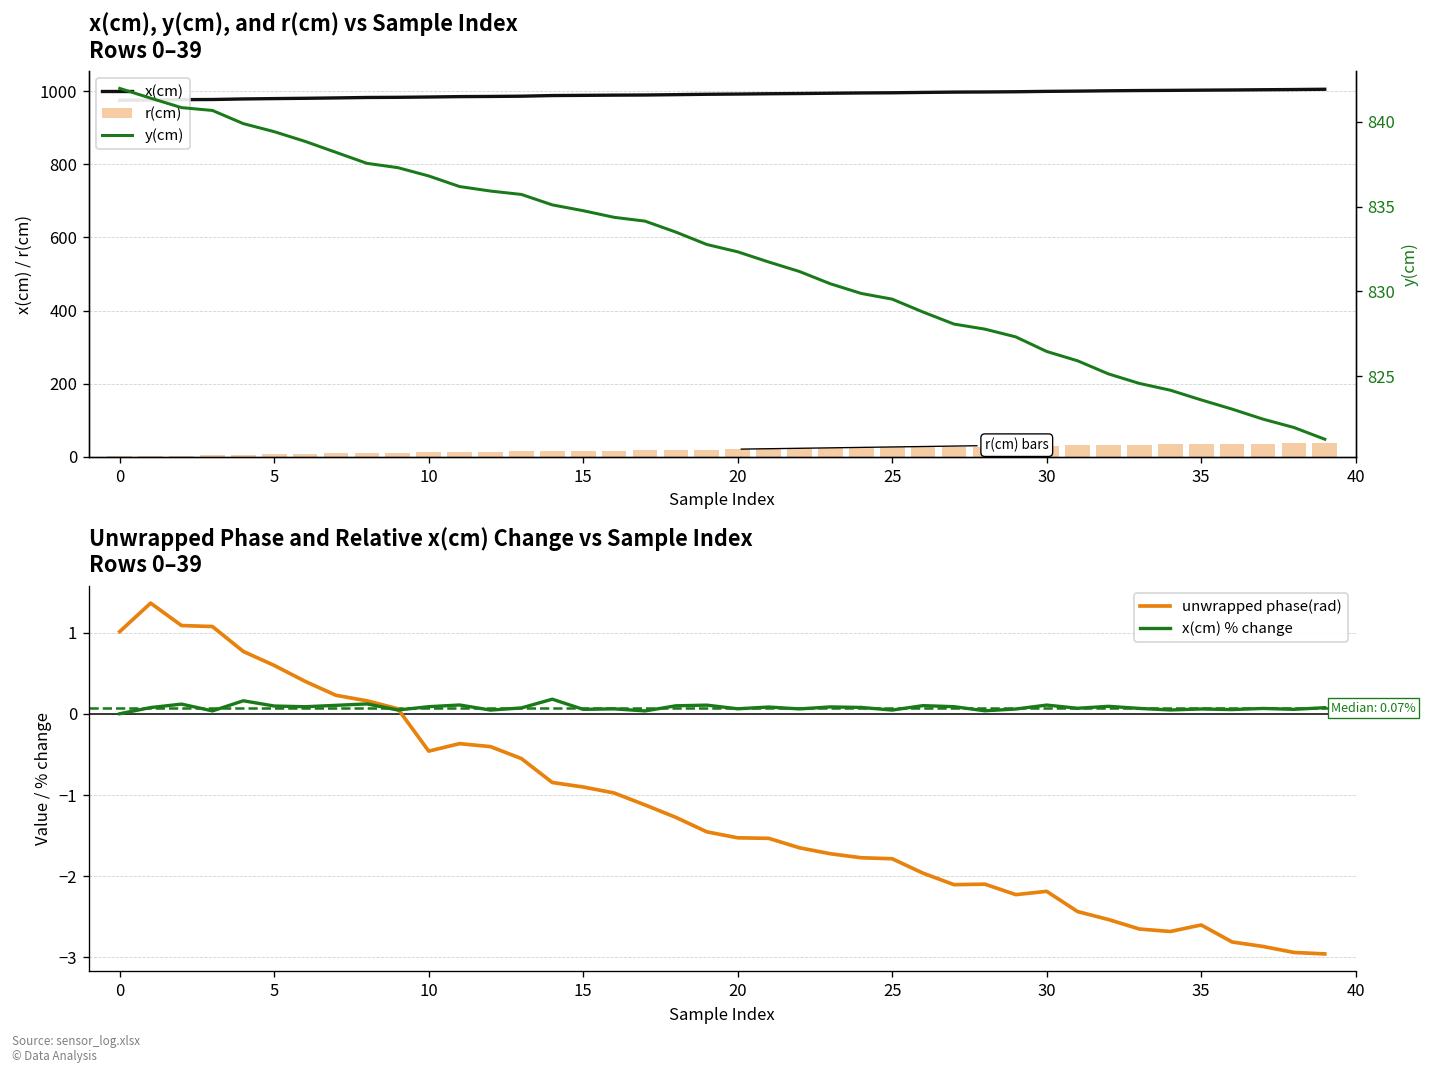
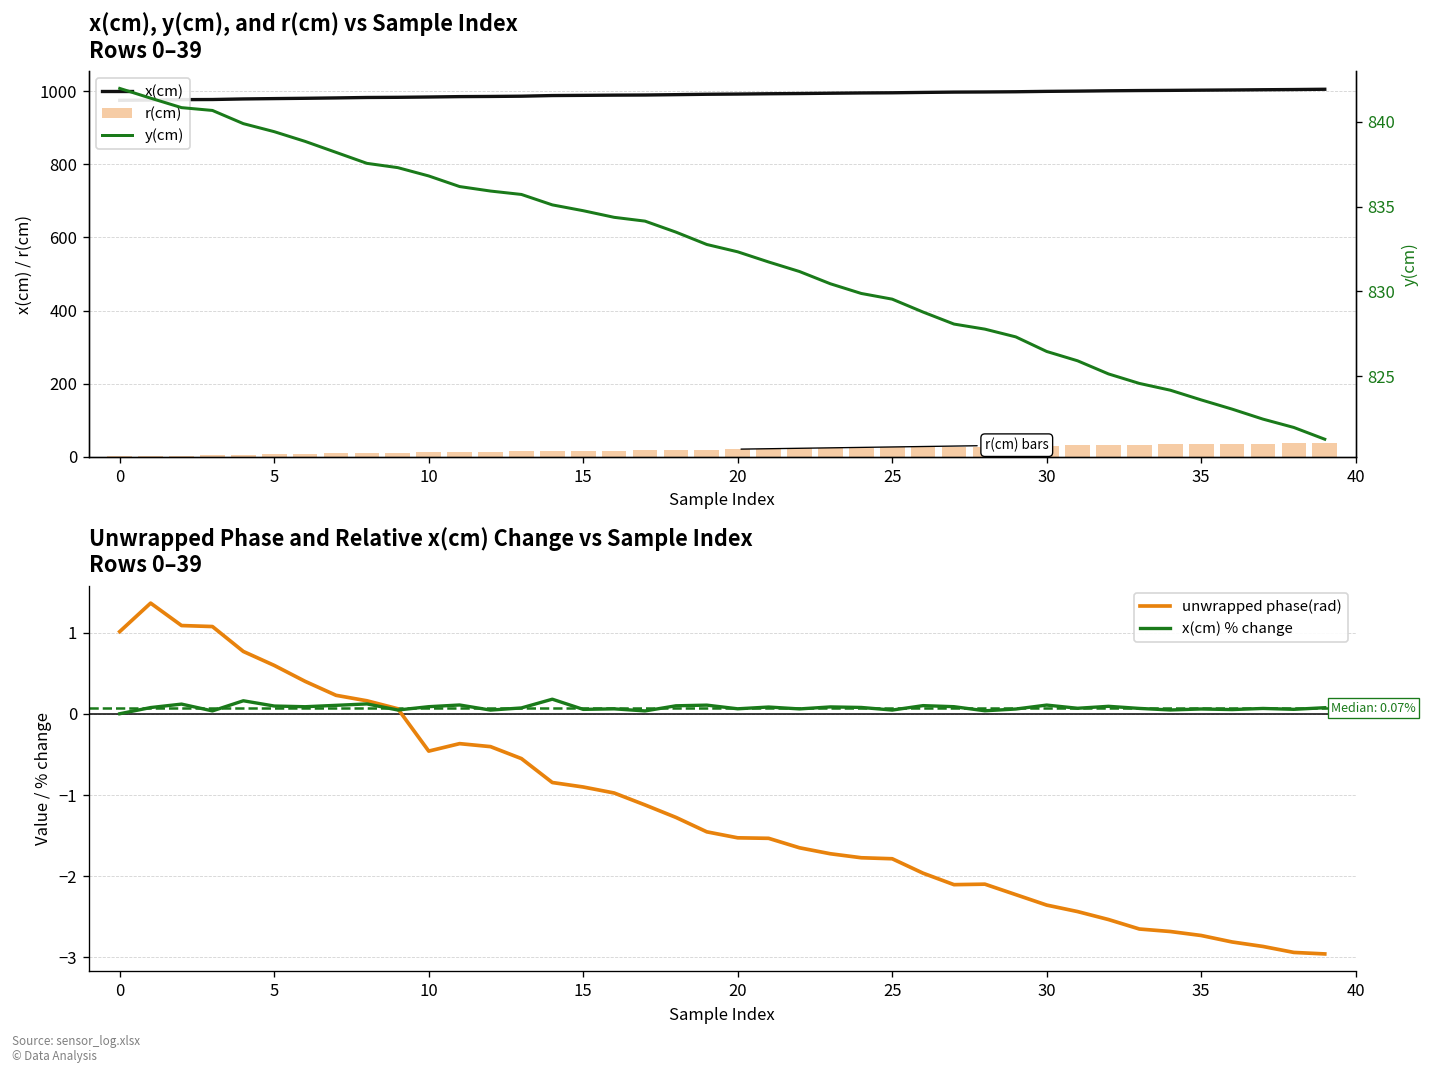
  {
    "Unwrapped Phase and Relative x(cm) Change vs Sample Index Rows 0–39": {
      "unwrapped phase(rad)": {
        "0": 1.0,
        "5": 0.6,
        "10": -0.5,
        "15": -0.9,
        "20": -1.5,
        "25": -1.8,
-       "30": -2.2,
-       "35": -2.6
+       "30": -2.4,
+       "35": -2.7
      },
      "x(cm) % change": {
        "0": 0.0,
        "5": 0.1,
        "10": 0.1,
        "15": 0.1,
        "20": 0.1,
        "25": 0.0,
        "30": 0.1,
        "35": 0.1
      }
    }
  }
